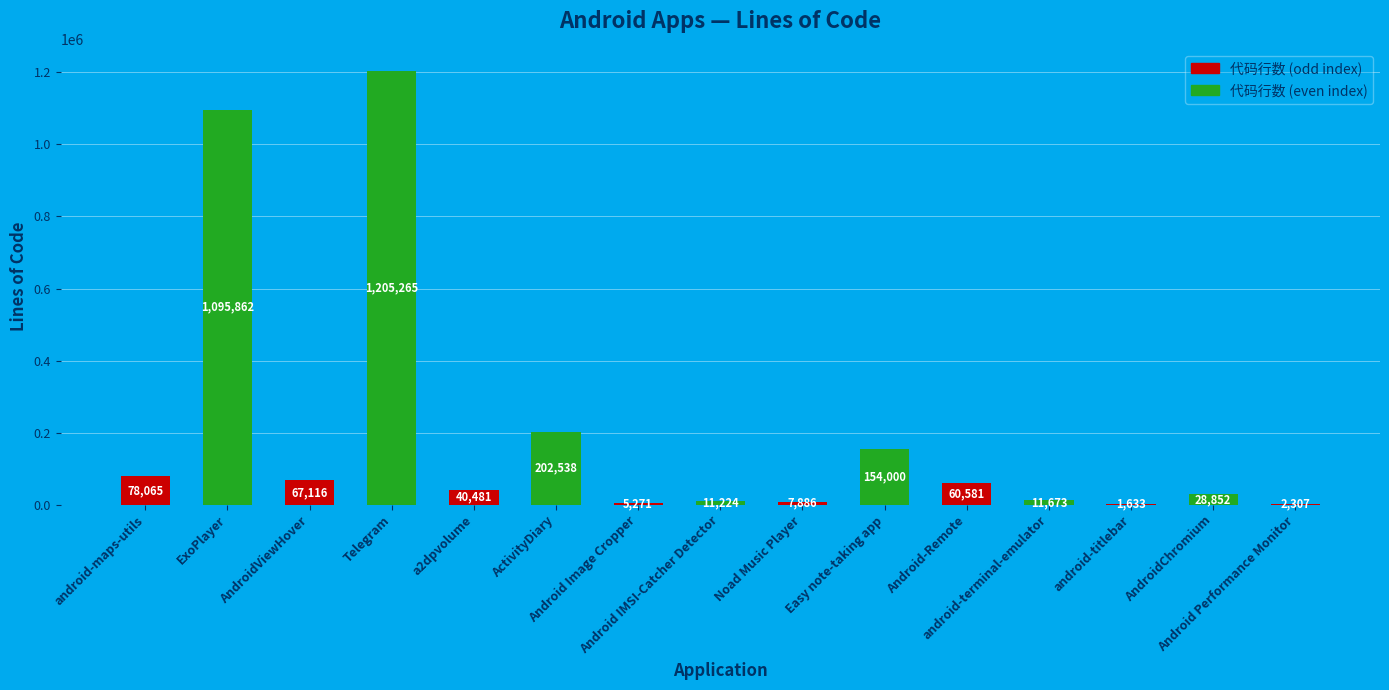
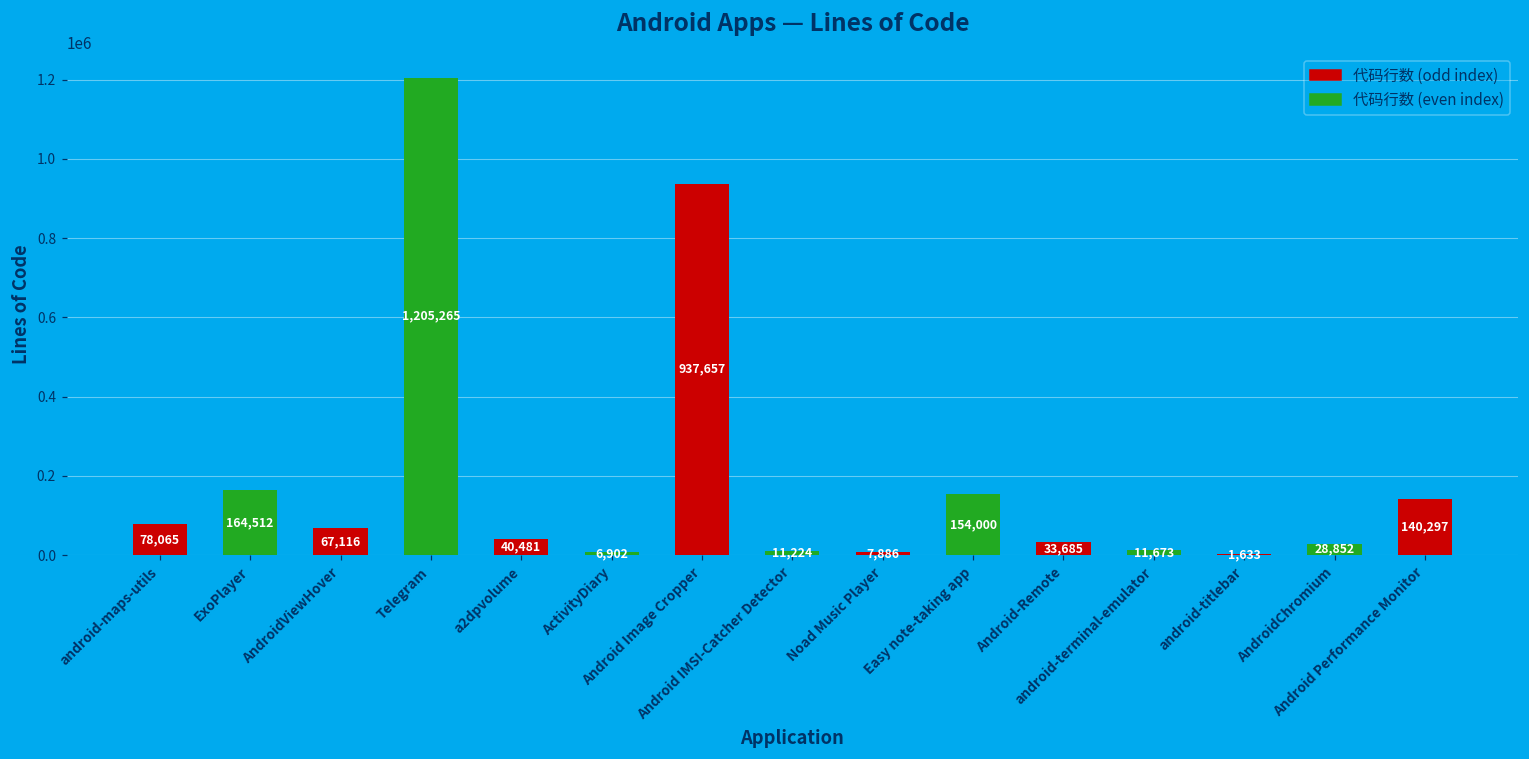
  {
    "android-maps-utils": "78,065",
-   "ExoPlayer": "1,095,862",
+   "ExoPlayer": "164,512",
    "AndroidViewHover": "67,116",
    "Telegram": "1,205,265",
    "a2dpvolume": "40,481",
-   "ActivityDiary": "202,538",
-   "Android Image Cropper": "5,271",
+   "ActivityDiary": "6,902",
+   "Android Image Cropper": "937,657",
    "Android IMSI-Catcher Detector": "11,224",
    "Noad Music Player": "7,886",
    "Easy note-taking app": "154,000",
-   "Android-Remote": "60,581",
+   "Android-Remote": "33,685",
    "android-terminal-emulator": "11,673",
    "android-titlebar": "1,633",
    "AndroidChromium": "28,852",
-   "Android Performance Monitor": "2,307"
+   "Android Performance Monitor": "140,297"
  }
